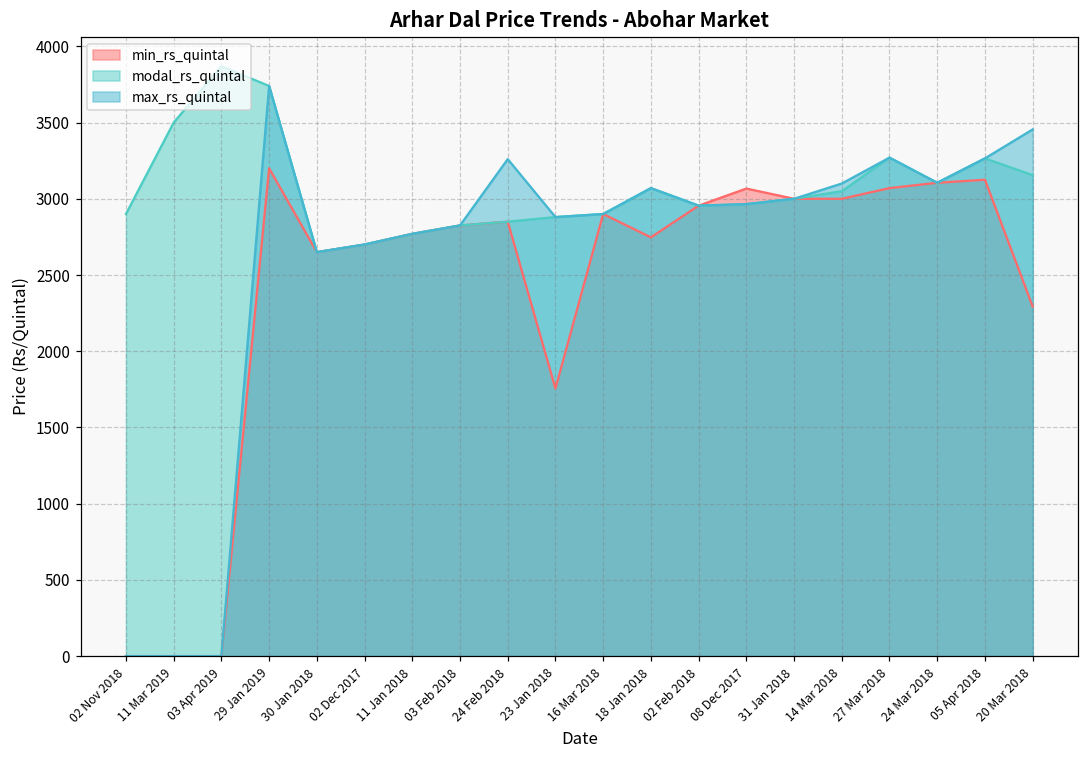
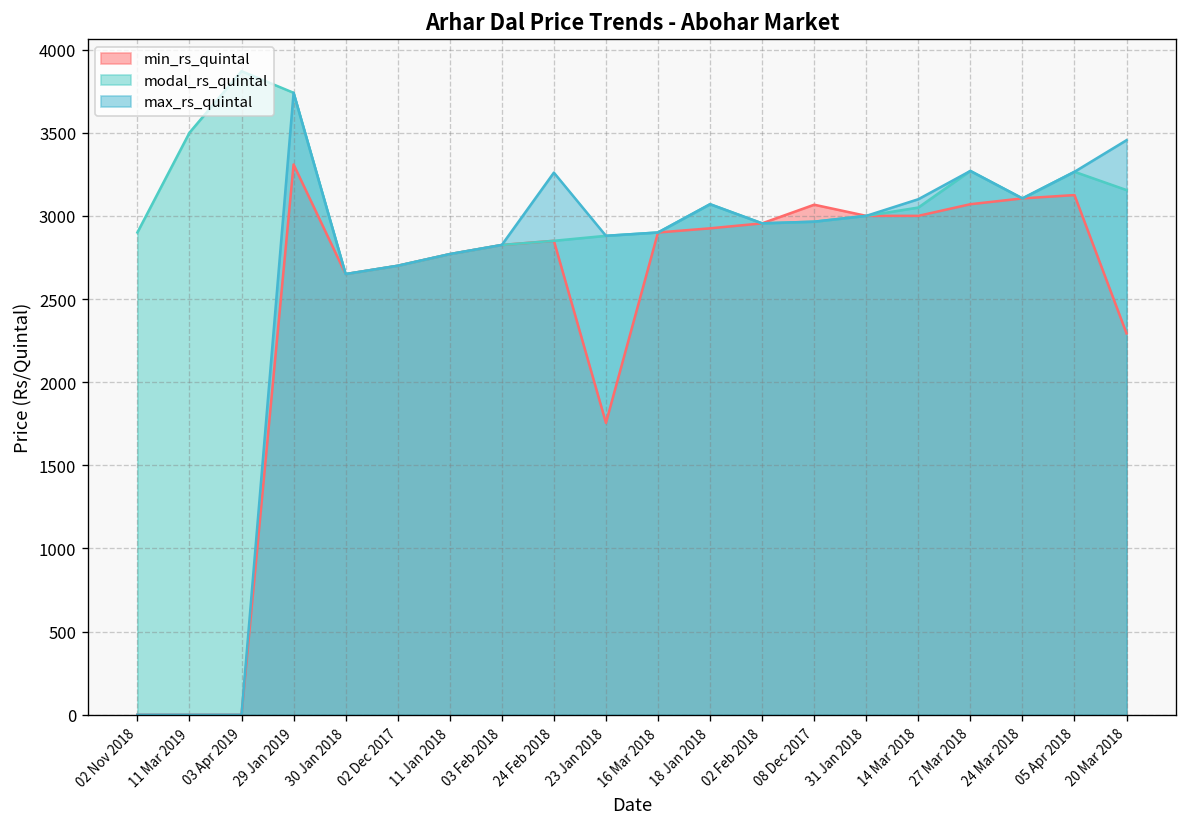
  {
    "min_rs_quintal": {
-     "29 Jan 2019": 3200,
+     "29 Jan 2019": 3310,
      "23 Jan 2018": 1760,
-     "18 Jan 2018": 2750,
+     "18 Jan 2018": 2930,
      "08 Dec 2017": 3070,
      "14 Mar 2018": 3000,
      "27 Mar 2018": 3070,
      "05 Apr 2018": 3130,
      "20 Mar 2018": 2290
    }
  }
